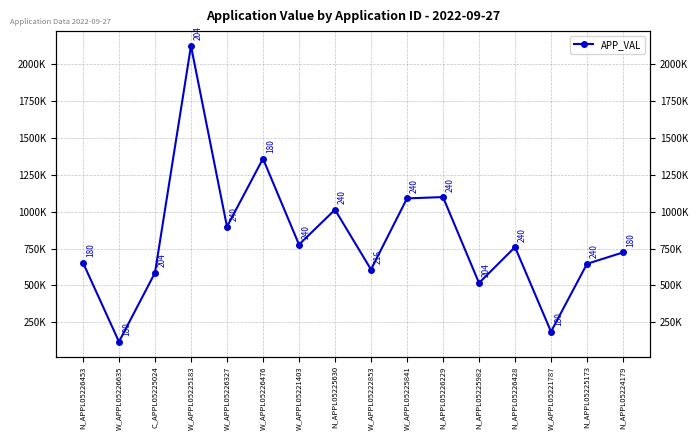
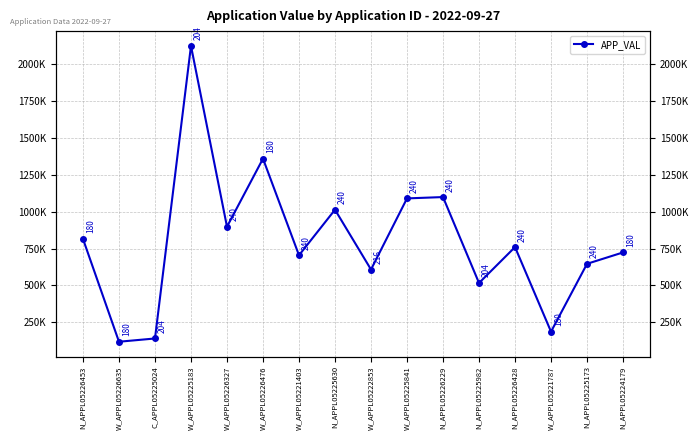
  {
-   "N_APPL05226453": 650000,
-   "C_APPL05225024": 590000,
-   "W_APPL05221403": 780000
+   "N_APPL05226453": 810000,
+   "C_APPL05225024": 140000,
+   "W_APPL05221403": 700000
  }
